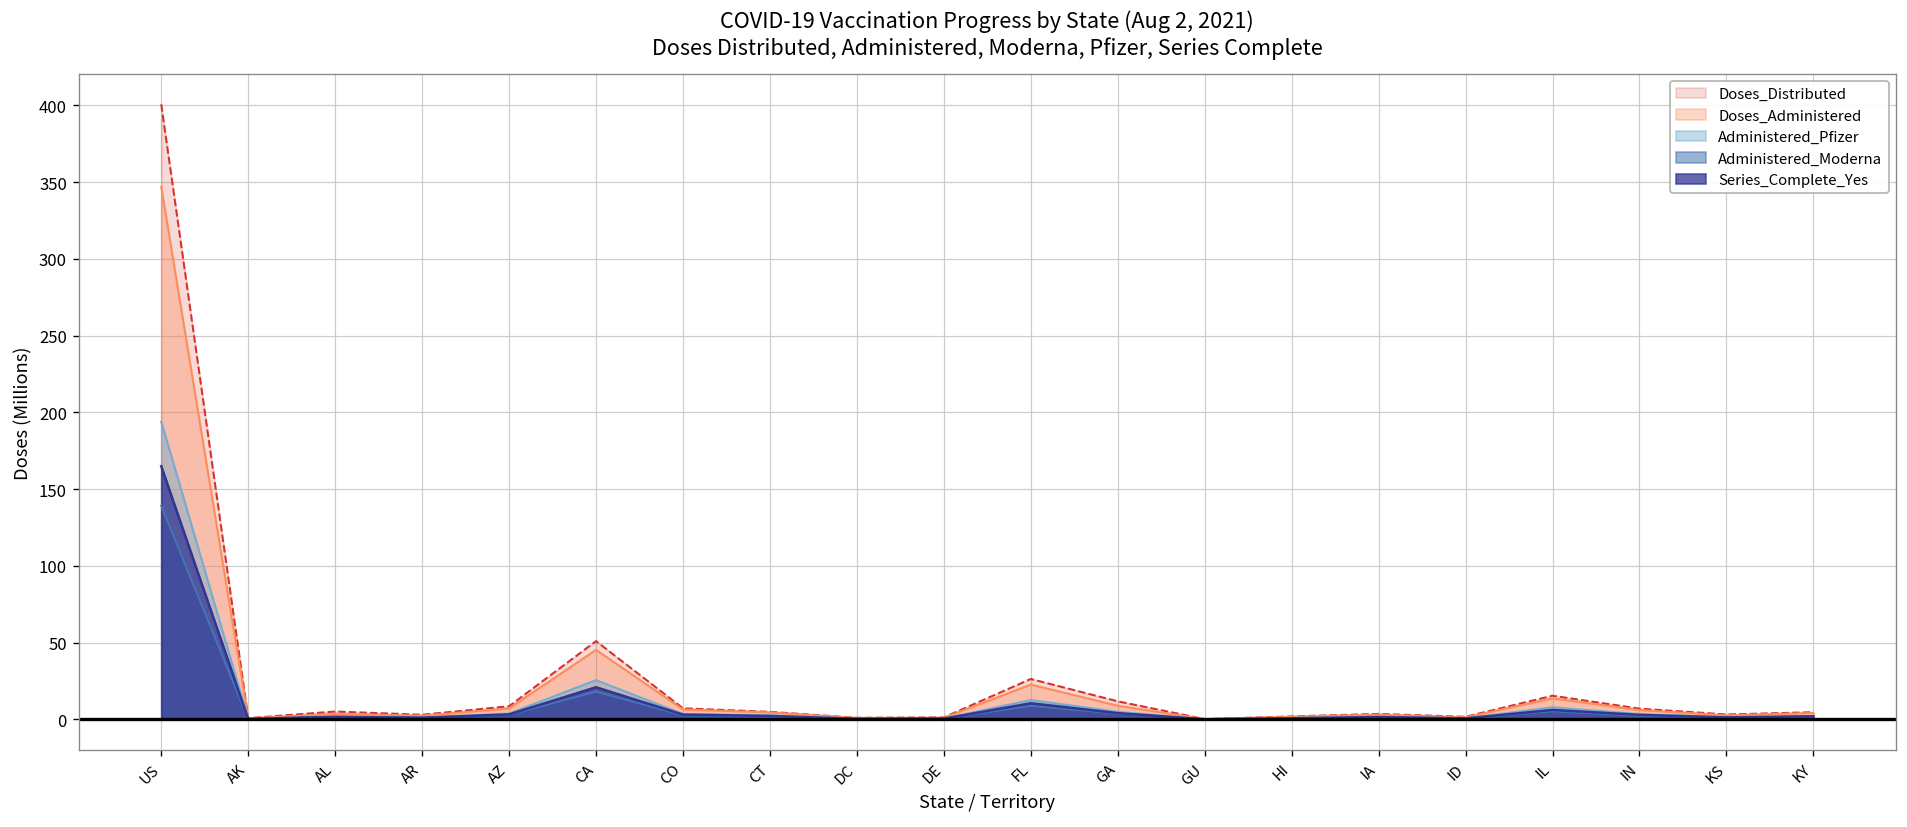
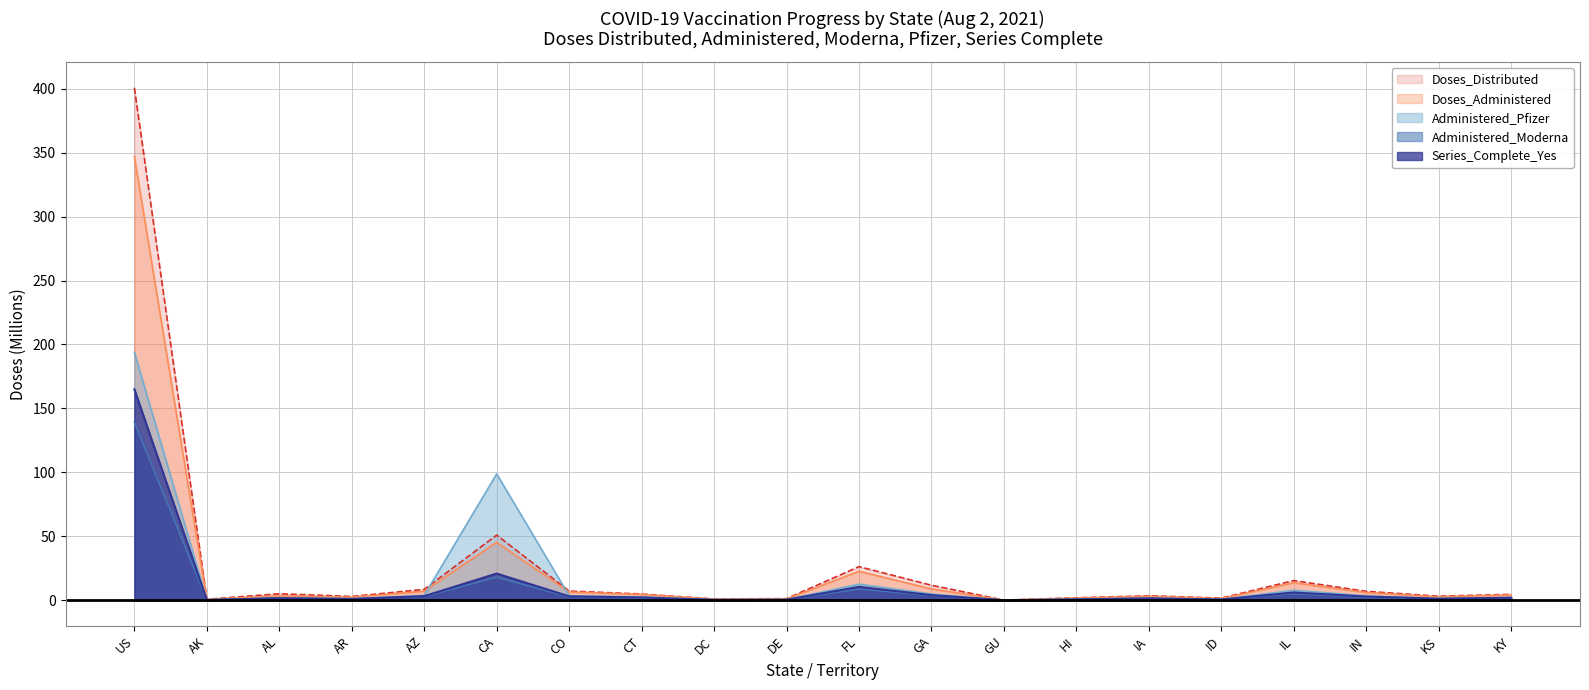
  {
    "Administered_Pfizer": {
      "US": 194,
-     "CA": 26,
+     "CA": 99,
      "FL": 13
    },
    "Administered_Moderna": {
      "US": 139,
      "CA": 18
    },
    "Series_Complete_Yes": {
      "US": 165,
      "CA": 21
    }
  }
